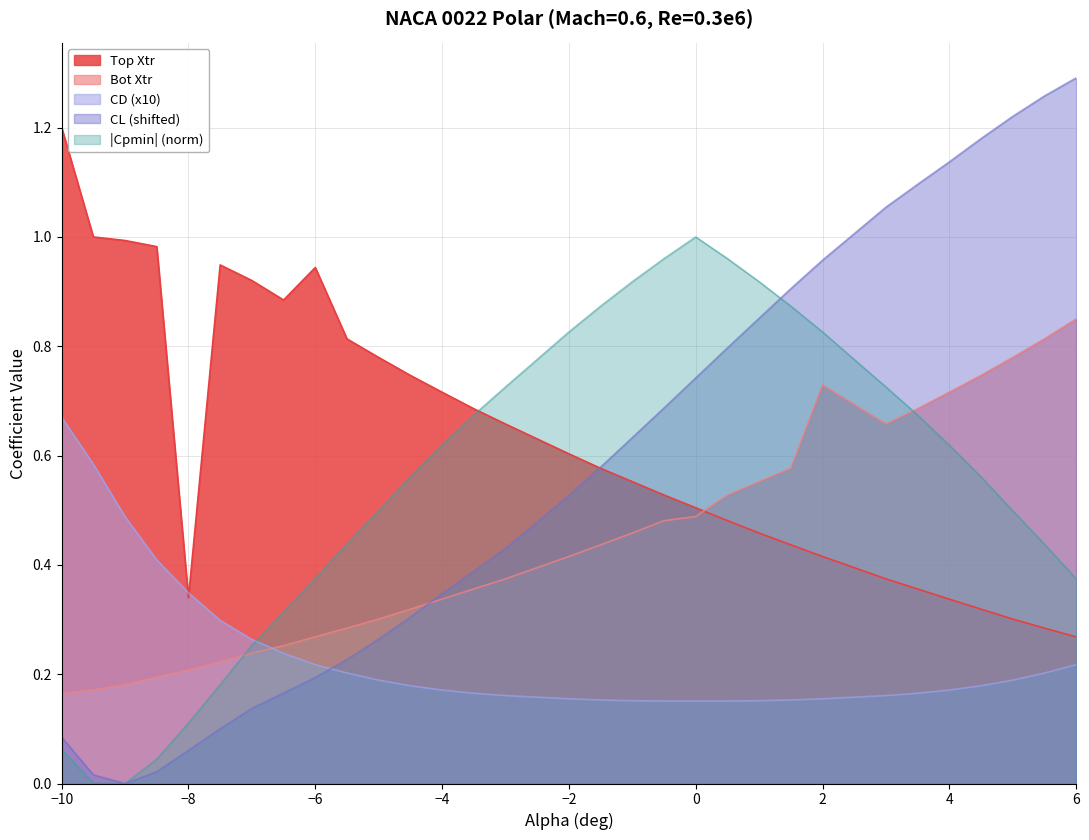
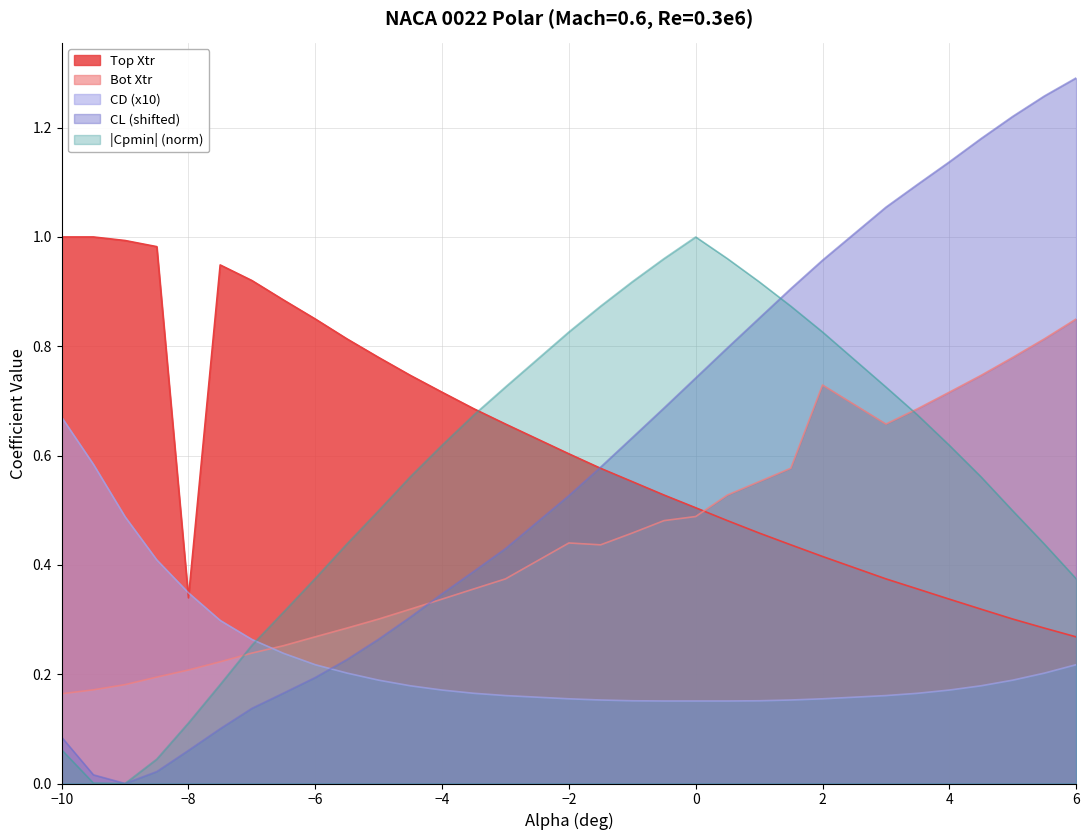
  {
    "Top Xtr": {
-     "−10": 1.2,
+     "−10": 1.0,
      "−8": 0.34,
-     "−6": 0.94,
+     "−6": 0.85,
      "−4": 0.72,
      "−2": 0.60,
      "0": 0.50,
      "2": 0.42,
      "4": 0.34,
      "6": 0.27
    },
    "Bot Xtr": {
      "−10": 0.16,
      "−8": 0.21,
      "−6": 0.27,
      "−4": 0.34,
-     "−2": 0.42,
+     "−2": 0.44,
      "0": 0.49,
      "2": 0.73,
      "4": 0.72,
      "6": 0.85
    }
  }
